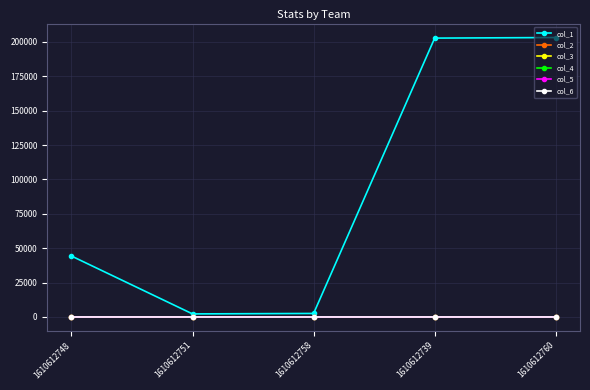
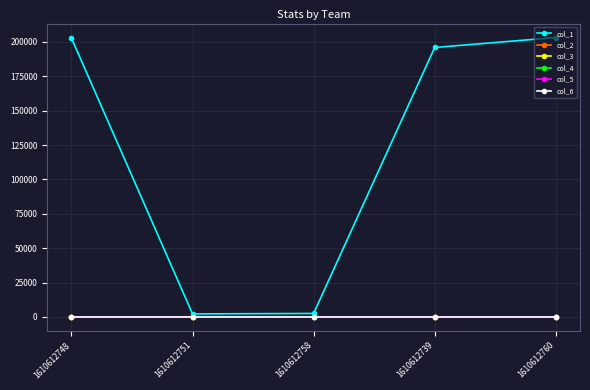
  {
    "col_1": {
-     "1610612748": 44000,
+     "1610612748": 203000,
      "1610612751": 2000,
      "1610612758": 3000,
-     "1610612739": 203000
+     "1610612739": 196000
    },
    "col_6": {
      "1610612748": 0,
      "1610612751": 0,
      "1610612758": 0,
      "1610612739": 0,
      "1610612760": 0
    }
  }
